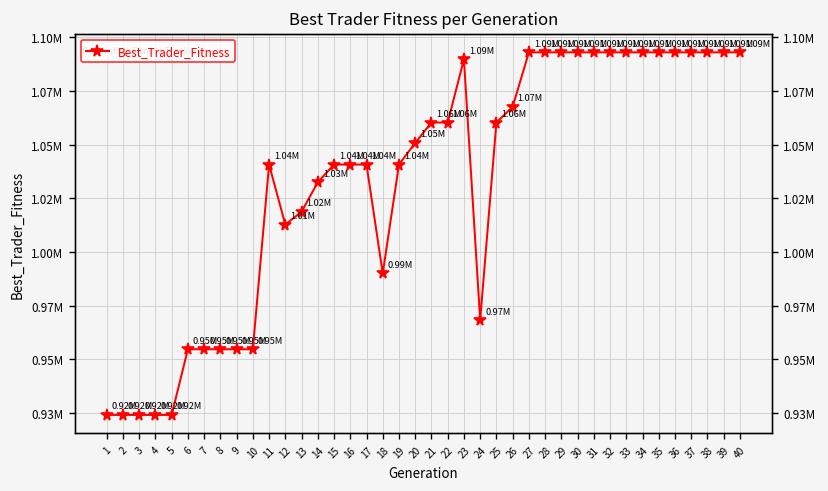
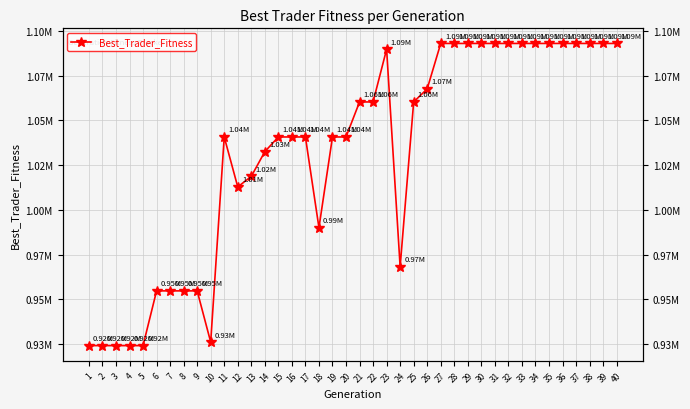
  {
-   "10": "0.95M",
+   "10": "0.93M",
    "11": "1.04M",
    "13": "1.02M",
    "14": "1.03M",
    "18": "0.99M",
    "19": "1.04M",
-   "20": "1.05M",
+   "20": "1.04M",
    "23": "1.09M",
    "24": "0.97M",
    "26": "1.07M"
  }
